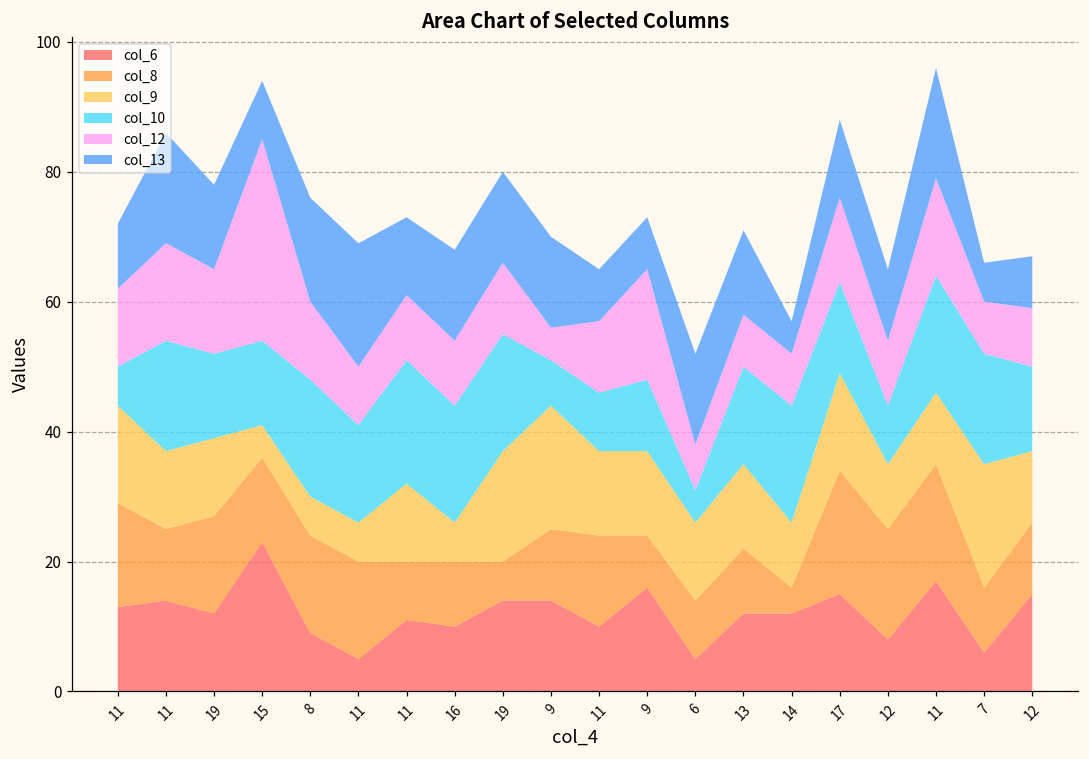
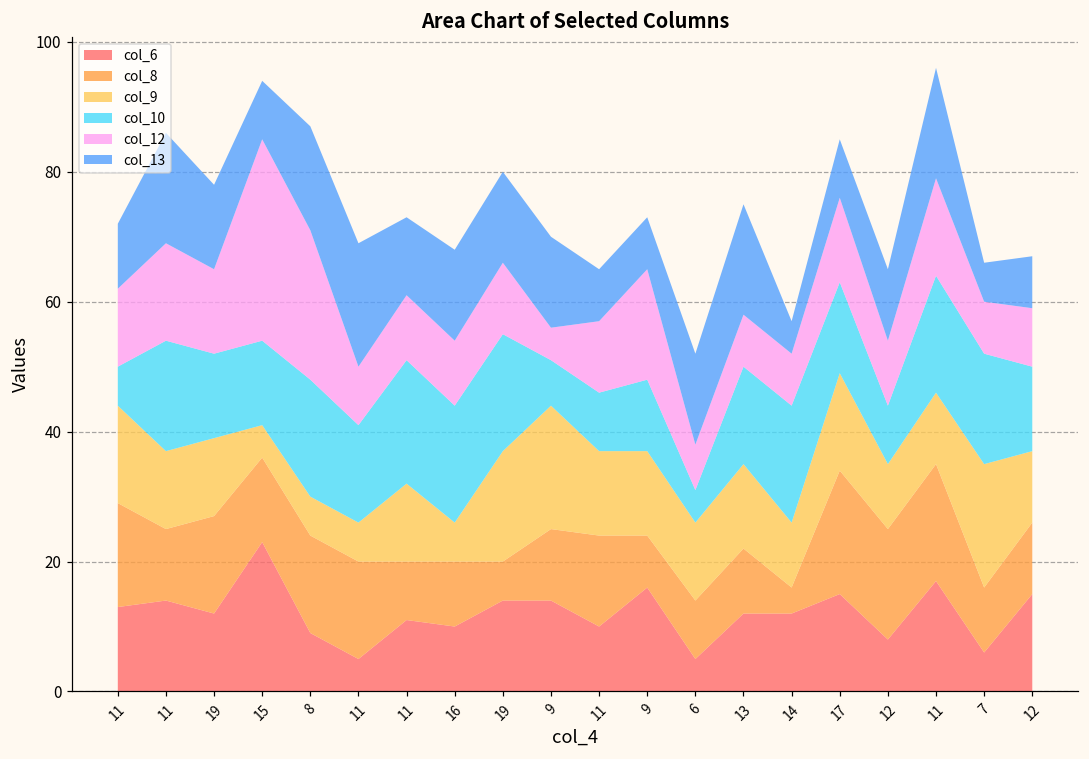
  {
    "col_6": {
      "15": 23,
      "8": 9,
      "16": 10,
      "6": 5,
      "13": 12,
      "14": 12,
      "17": 15,
      "7": 6
    },
    "col_10": {
      "15": 13,
      "8": 18,
      "16": 18,
      "6": 5,
      "13": 15,
      "14": 18,
      "17": 14,
      "7": 17
    },
    "col_12": {
      "15": 31,
-     "8": 12,
+     "8": 23,
      "16": 10,
      "6": 7,
      "13": 8,
      "14": 8,
      "17": 13,
      "7": 8
    },
    "col_13": {
      "15": 9,
      "8": 16,
      "16": 14,
      "6": 14,
-     "13": 13,
+     "13": 17,
      "14": 5,
-     "17": 12,
+     "17": 9,
      "7": 6
    }
  }
